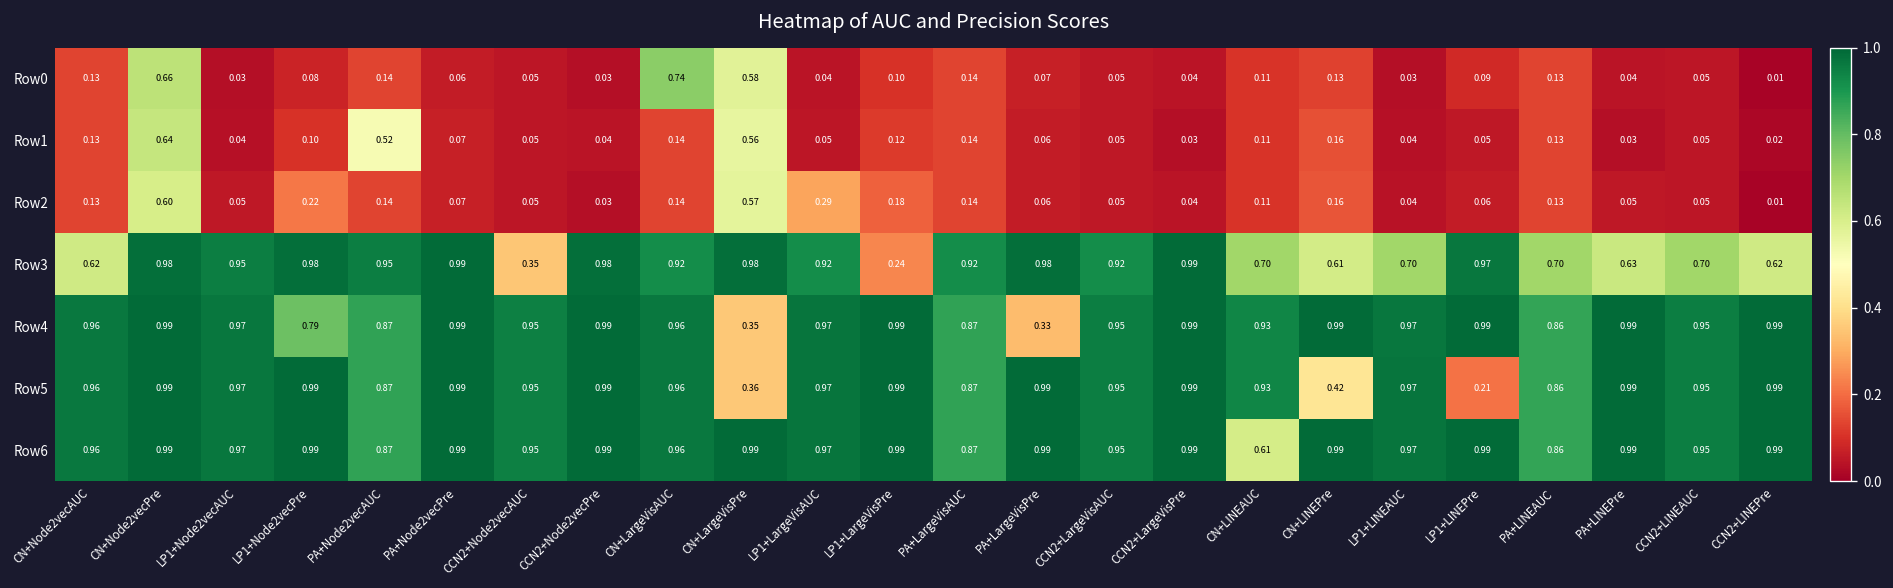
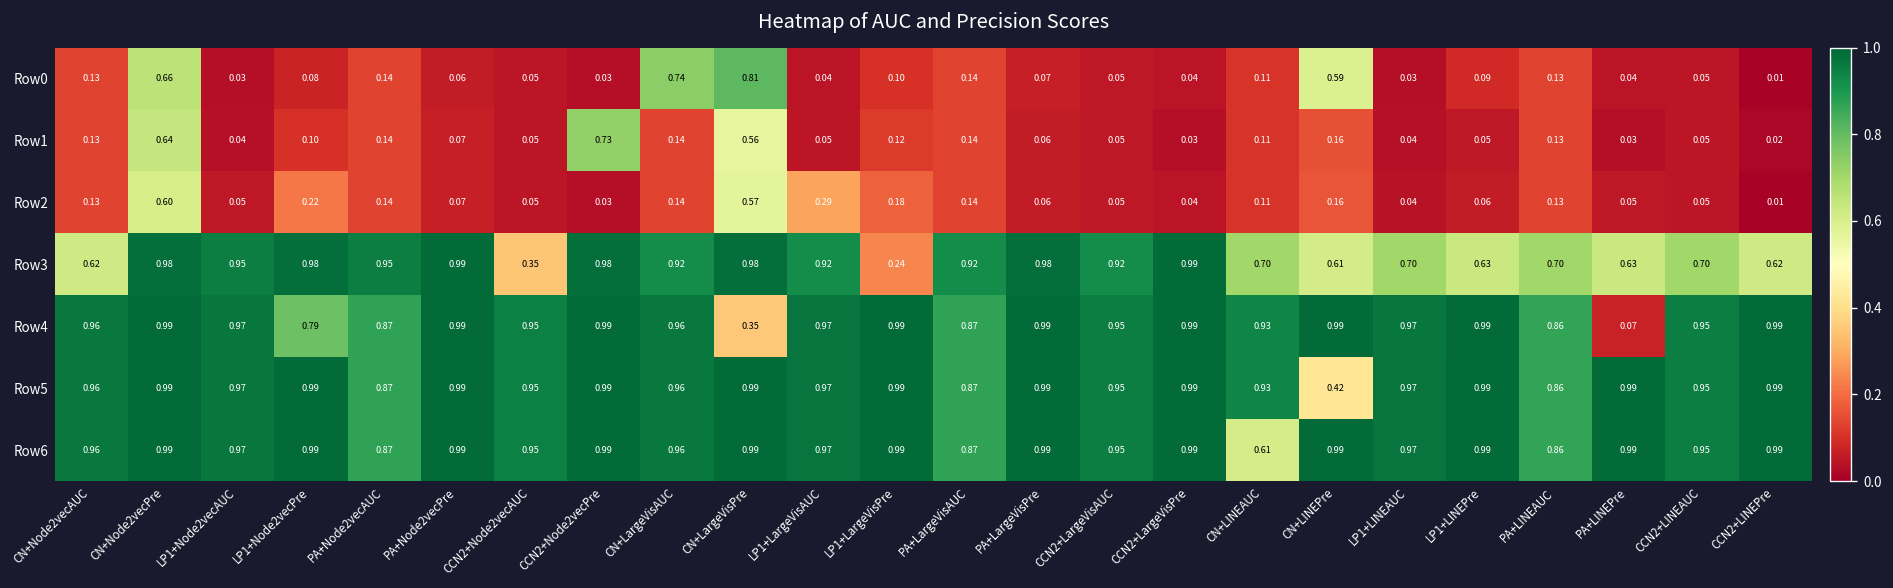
  {
    "Row0": {
      "CN+Node2vecAUC": 0.13,
      "CN+Node2vecPre": 0.66,
      "LP1+Node2vecAUC": 0.03,
      "LP1+Node2vecPre": 0.08,
      "PA+Node2vecAUC": 0.14,
      "PA+Node2vecPre": 0.06,
      "CCN2+Node2vecAUC": 0.05,
      "CCN2+Node2vecPre": 0.03,
      "CN+LargeVisAUC": 0.74,
-     "CN+LargeVisPre": 0.58,
+     "CN+LargeVisPre": 0.81,
      "LP1+LargeVisAUC": 0.04,
      "LP1+LargeVisPre": 0.10,
      "PA+LargeVisAUC": 0.14,
      "PA+LargeVisPre": 0.07,
      "CCN2+LargeVisAUC": 0.05,
      "CCN2+LargeVisPre": 0.04,
      "CN+LINEAUC": 0.11,
-     "CN+LINEPre": 0.13,
+     "CN+LINEPre": 0.59,
      "LP1+LINEAUC": 0.03,
      "LP1+LINEPre": 0.09,
      "PA+LINEAUC": 0.13,
      "PA+LINEPre": 0.04,
      "CCN2+LINEAUC": 0.05,
      "CCN2+LINEPre": 0.01
    },
    "Row1": {
      "CN+Node2vecAUC": 0.13,
      "CN+Node2vecPre": 0.64,
      "LP1+Node2vecAUC": 0.04,
      "LP1+Node2vecPre": 0.10,
-     "PA+Node2vecAUC": 0.52,
+     "PA+Node2vecAUC": 0.14,
      "PA+Node2vecPre": 0.07,
      "CCN2+Node2vecAUC": 0.05,
-     "CCN2+Node2vecPre": 0.04,
+     "CCN2+Node2vecPre": 0.73,
      "CN+LargeVisAUC": 0.14,
      "CN+LargeVisPre": 0.56,
      "LP1+LargeVisAUC": 0.05,
      "LP1+LargeVisPre": 0.12,
      "PA+LargeVisAUC": 0.14,
      "PA+LargeVisPre": 0.06,
      "CCN2+LargeVisAUC": 0.05,
      "CCN2+LargeVisPre": 0.03,
      "CN+LINEAUC": 0.11,
      "CN+LINEPre": 0.16,
      "LP1+LINEAUC": 0.04,
      "LP1+LINEPre": 0.05,
      "PA+LINEAUC": 0.13,
      "PA+LINEPre": 0.03,
      "CCN2+LINEAUC": 0.05,
      "CCN2+LINEPre": 0.02
    },
    "Row2": {
      "CN+Node2vecAUC": 0.13,
      "CN+Node2vecPre": 0.60,
      "LP1+Node2vecAUC": 0.05,
      "LP1+Node2vecPre": 0.22,
      "PA+Node2vecAUC": 0.14,
      "PA+Node2vecPre": 0.07,
      "CCN2+Node2vecAUC": 0.05,
      "CCN2+Node2vecPre": 0.03,
      "CN+LargeVisAUC": 0.14,
      "CN+LargeVisPre": 0.57,
      "LP1+LargeVisAUC": 0.29,
      "LP1+LargeVisPre": 0.18,
      "PA+LargeVisAUC": 0.14,
      "PA+LargeVisPre": 0.06,
      "CCN2+LargeVisAUC": 0.05,
      "CCN2+LargeVisPre": 0.04,
      "CN+LINEAUC": 0.11,
      "CN+LINEPre": 0.16,
      "LP1+LINEAUC": 0.04,
      "LP1+LINEPre": 0.06,
      "PA+LINEAUC": 0.13,
      "PA+LINEPre": 0.05,
      "CCN2+LINEAUC": 0.05,
      "CCN2+LINEPre": 0.01
    },
    "Row3": {
      "CN+Node2vecAUC": 0.62,
      "CN+Node2vecPre": 0.98,
      "LP1+Node2vecAUC": 0.95,
      "LP1+Node2vecPre": 0.98,
      "PA+Node2vecAUC": 0.95,
      "PA+Node2vecPre": 0.99,
      "CCN2+Node2vecAUC": 0.35,
      "CCN2+Node2vecPre": 0.98,
      "CN+LargeVisAUC": 0.92,
      "CN+LargeVisPre": 0.98,
      "LP1+LargeVisAUC": 0.92,
      "LP1+LargeVisPre": 0.24,
      "PA+LargeVisAUC": 0.92,
      "PA+LargeVisPre": 0.98,
      "CCN2+LargeVisAUC": 0.92,
      "CCN2+LargeVisPre": 0.99,
      "CN+LINEAUC": 0.70,
      "CN+LINEPre": 0.61,
      "LP1+LINEAUC": 0.70,
-     "LP1+LINEPre": 0.97,
+     "LP1+LINEPre": 0.63,
      "PA+LINEAUC": 0.70,
      "PA+LINEPre": 0.63,
      "CCN2+LINEAUC": 0.70,
      "CCN2+LINEPre": 0.62
    },
    "Row4": {
      "CN+Node2vecAUC": 0.96,
      "CN+Node2vecPre": 0.99,
      "LP1+Node2vecAUC": 0.97,
      "LP1+Node2vecPre": 0.79,
      "PA+Node2vecAUC": 0.87,
      "PA+Node2vecPre": 0.99,
      "CCN2+Node2vecAUC": 0.95,
      "CCN2+Node2vecPre": 0.99,
      "CN+LargeVisAUC": 0.96,
      "CN+LargeVisPre": 0.35,
      "LP1+LargeVisAUC": 0.97,
      "LP1+LargeVisPre": 0.99,
      "PA+LargeVisAUC": 0.87,
-     "PA+LargeVisPre": 0.33,
+     "PA+LargeVisPre": 0.99,
      "CCN2+LargeVisAUC": 0.95,
      "CCN2+LargeVisPre": 0.99,
      "CN+LINEAUC": 0.93,
      "CN+LINEPre": 0.99,
      "LP1+LINEAUC": 0.97,
      "LP1+LINEPre": 0.99,
      "PA+LINEAUC": 0.86,
-     "PA+LINEPre": 0.99,
+     "PA+LINEPre": 0.07,
      "CCN2+LINEAUC": 0.95,
      "CCN2+LINEPre": 0.99
    },
    "Row5": {
      "CN+Node2vecAUC": 0.96,
      "CN+Node2vecPre": 0.99,
      "LP1+Node2vecAUC": 0.97,
      "LP1+Node2vecPre": 0.99,
      "PA+Node2vecAUC": 0.87,
      "PA+Node2vecPre": 0.99,
      "CCN2+Node2vecAUC": 0.95,
      "CCN2+Node2vecPre": 0.99,
      "CN+LargeVisAUC": 0.96,
-     "CN+LargeVisPre": 0.36,
+     "CN+LargeVisPre": 0.99,
      "LP1+LargeVisAUC": 0.97,
      "LP1+LargeVisPre": 0.99,
      "PA+LargeVisAUC": 0.87,
      "PA+LargeVisPre": 0.99,
      "CCN2+LargeVisAUC": 0.95,
      "CCN2+LargeVisPre": 0.99,
      "CN+LINEAUC": 0.93,
      "CN+LINEPre": 0.42,
      "LP1+LINEAUC": 0.97,
-     "LP1+LINEPre": 0.21,
+     "LP1+LINEPre": 0.99,
      "PA+LINEAUC": 0.86,
      "PA+LINEPre": 0.99,
      "CCN2+LINEAUC": 0.95,
      "CCN2+LINEPre": 0.99
    },
    "Row6": {
      "CN+Node2vecAUC": 0.96,
      "CN+Node2vecPre": 0.99,
      "LP1+Node2vecAUC": 0.97,
      "LP1+Node2vecPre": 0.99,
      "PA+Node2vecAUC": 0.87,
      "PA+Node2vecPre": 0.99,
      "CCN2+Node2vecAUC": 0.95,
      "CCN2+Node2vecPre": 0.99,
      "CN+LargeVisAUC": 0.96,
      "CN+LargeVisPre": 0.99,
      "LP1+LargeVisAUC": 0.97,
      "LP1+LargeVisPre": 0.99,
      "PA+LargeVisAUC": 0.87,
      "PA+LargeVisPre": 0.99,
      "CCN2+LargeVisAUC": 0.95,
      "CCN2+LargeVisPre": 0.99,
      "CN+LINEAUC": 0.61,
      "CN+LINEPre": 0.99,
      "LP1+LINEAUC": 0.97,
      "LP1+LINEPre": 0.99,
      "PA+LINEAUC": 0.86,
      "PA+LINEPre": 0.99,
      "CCN2+LINEAUC": 0.95,
      "CCN2+LINEPre": 0.99
    }
  }
